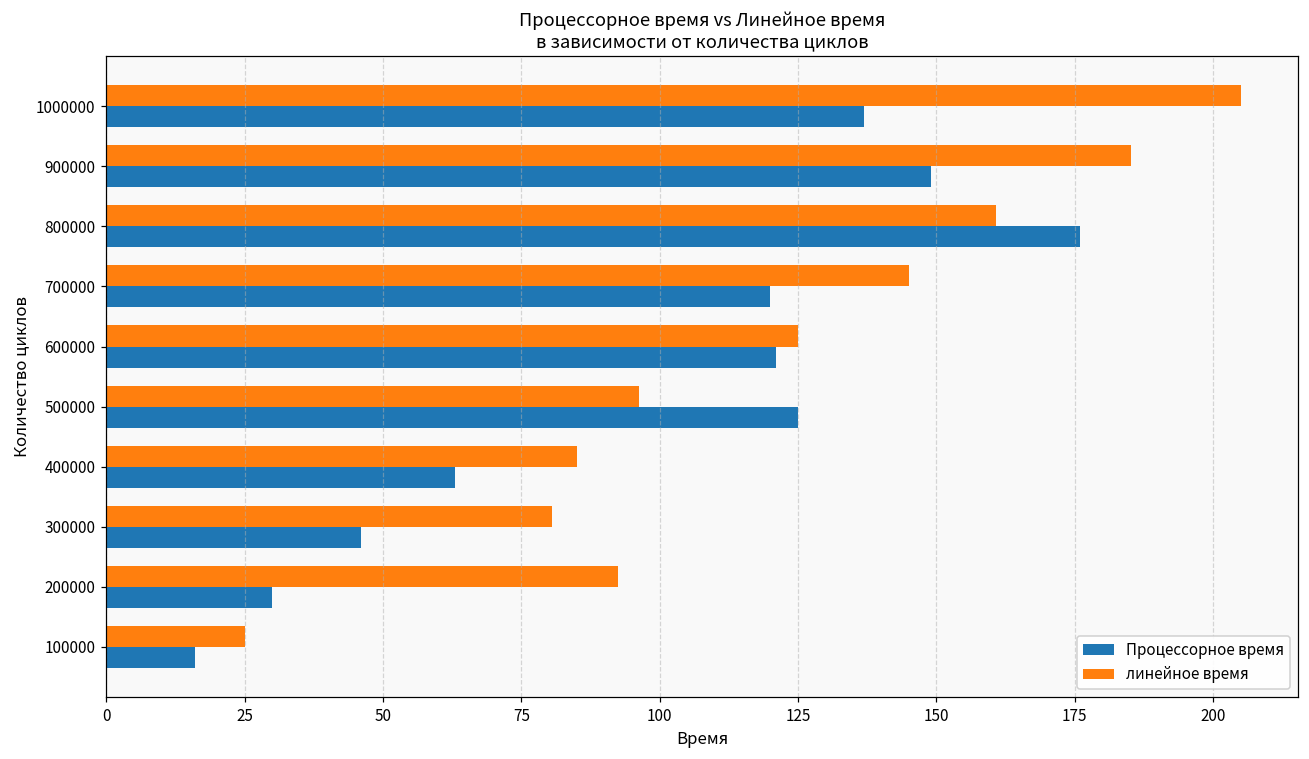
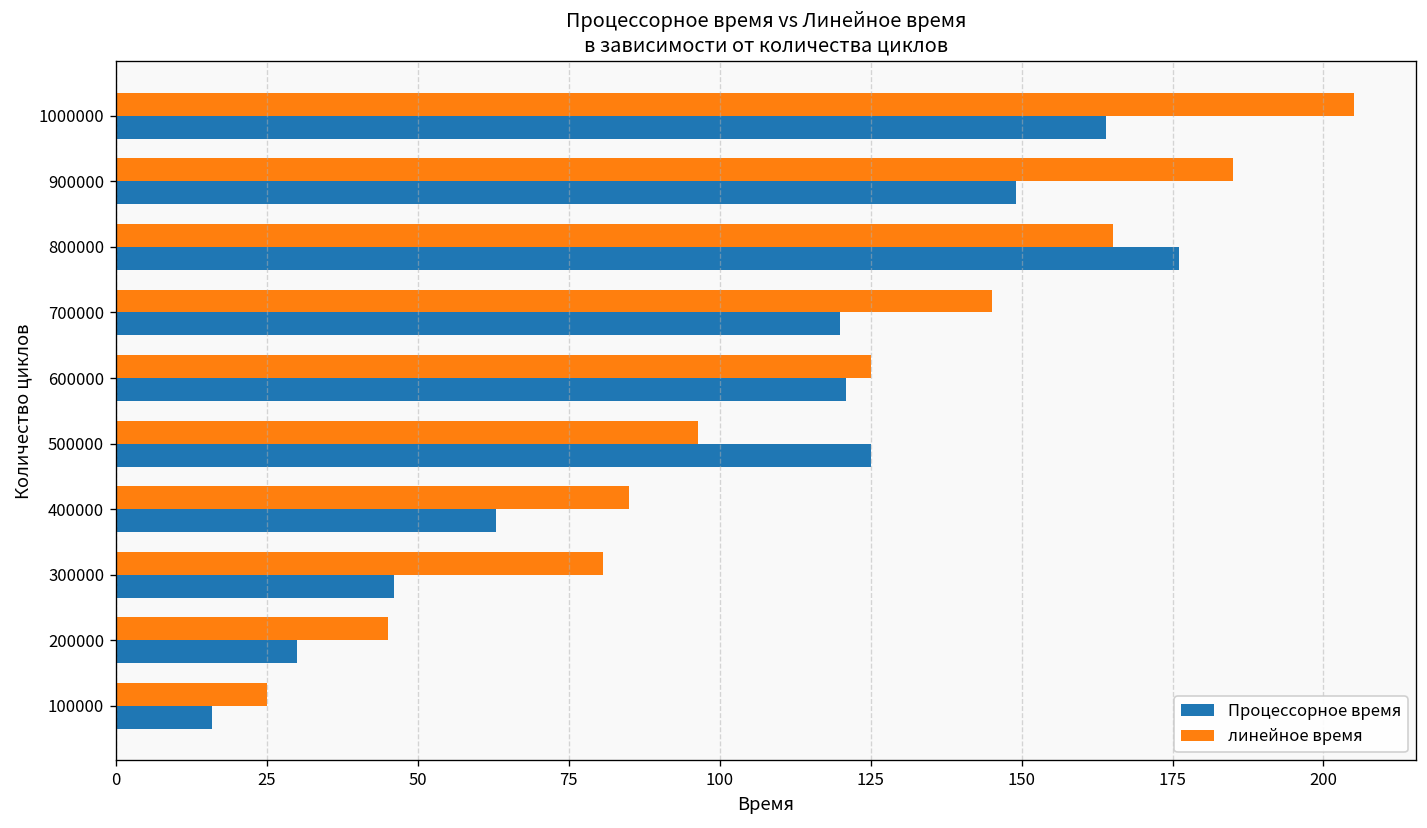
  {
    "Процессорное время": {
-     "1000000": 137,
+     "1000000": 164,
      "900000": 149,
      "800000": 176,
      "700000": 120,
      "600000": 121,
      "500000": 125,
      "400000": 63,
      "300000": 46,
      "200000": 30,
      "100000": 16
    },
    "линейное время": {
      "1000000": 205,
      "900000": 185,
-     "800000": 161,
+     "800000": 165,
      "700000": 145,
      "600000": 125,
      "500000": 96,
      "400000": 85,
      "300000": 81,
-     "200000": 92,
+     "200000": 45,
      "100000": 25
    }
  }
